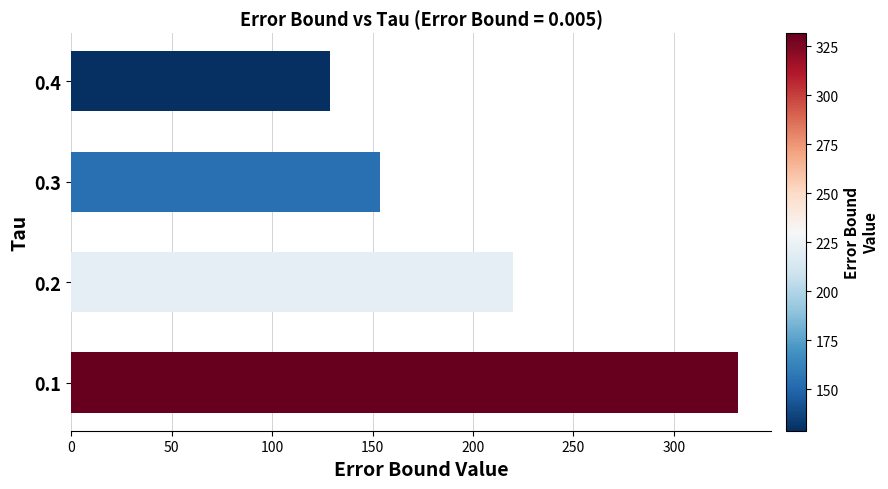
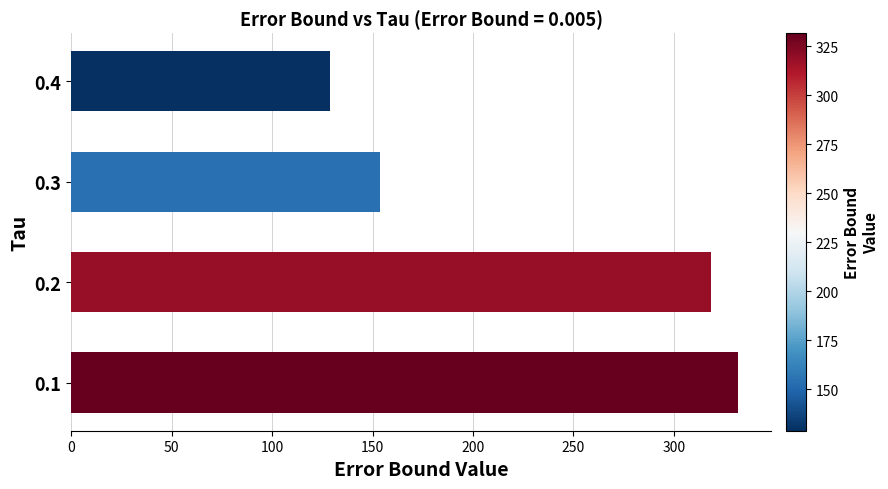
  {
    "0.4": 129,
    "0.3": 154,
-   "0.2": 220,
+   "0.2": 319,
    "0.1": 332
  }
